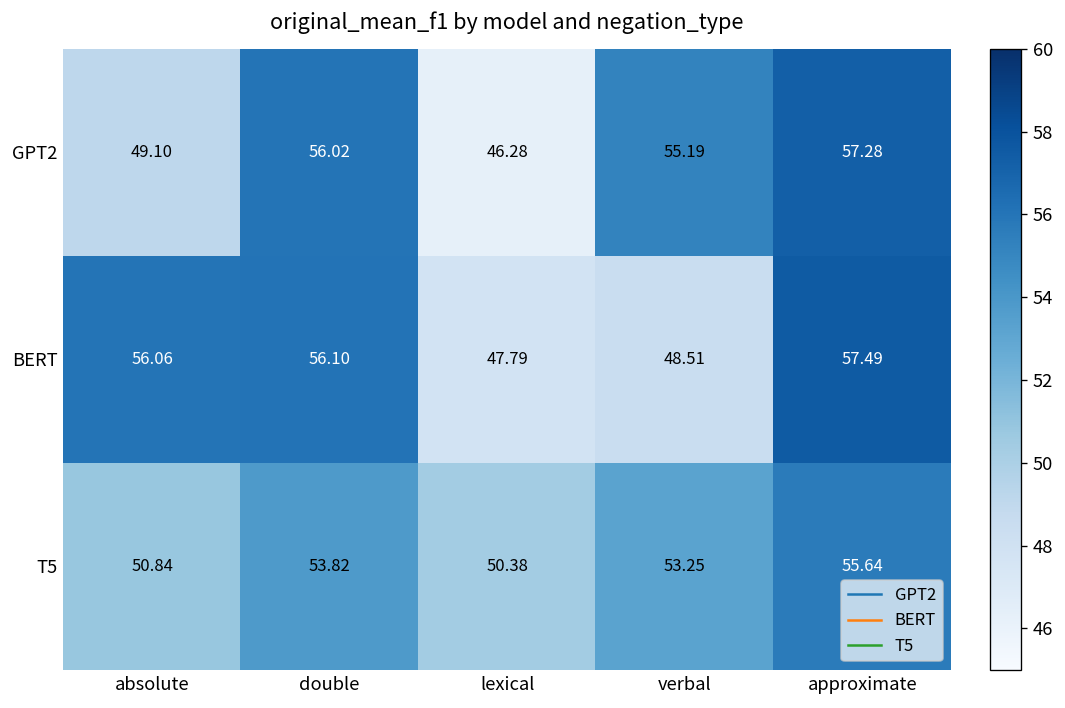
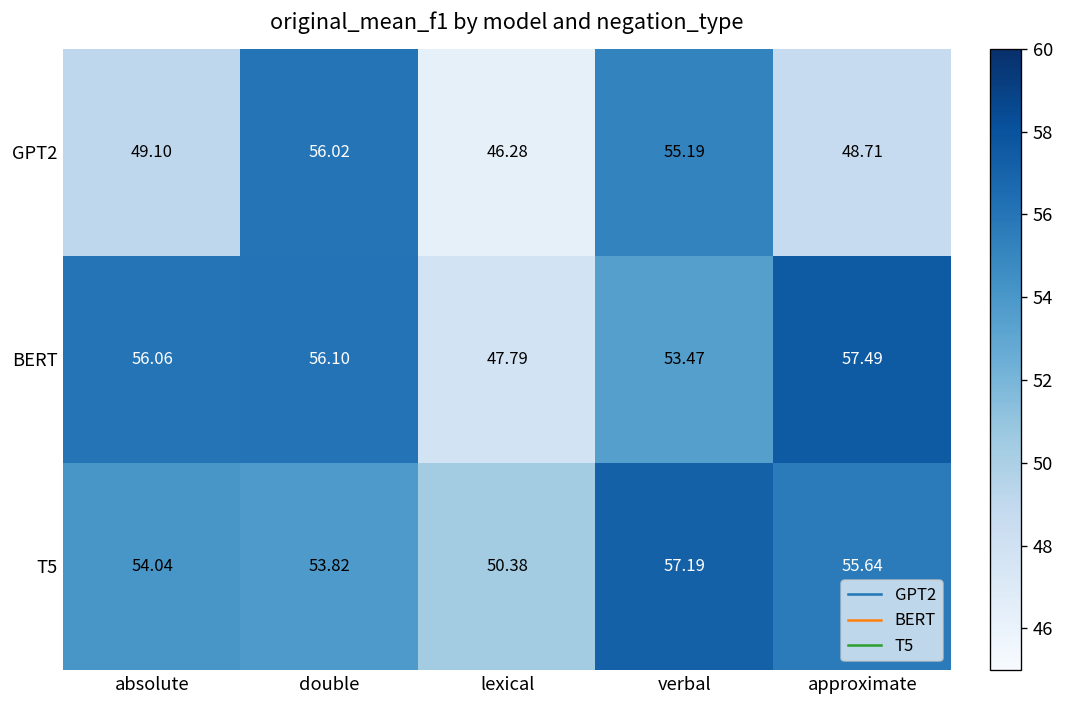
  {
    "GPT2": {
      "absolute": 49.10,
      "double": 56.02,
      "lexical": 46.28,
      "verbal": 55.19,
-     "approximate": 57.28
+     "approximate": 48.71
    },
    "BERT": {
      "absolute": 56.06,
      "double": 56.10,
      "lexical": 47.79,
-     "verbal": 48.51,
+     "verbal": 53.47,
      "approximate": 57.49
    },
    "T5": {
-     "absolute": 50.84,
+     "absolute": 54.04,
      "double": 53.82,
      "lexical": 50.38,
-     "verbal": 53.25,
+     "verbal": 57.19,
      "approximate": 55.64
    }
  }
